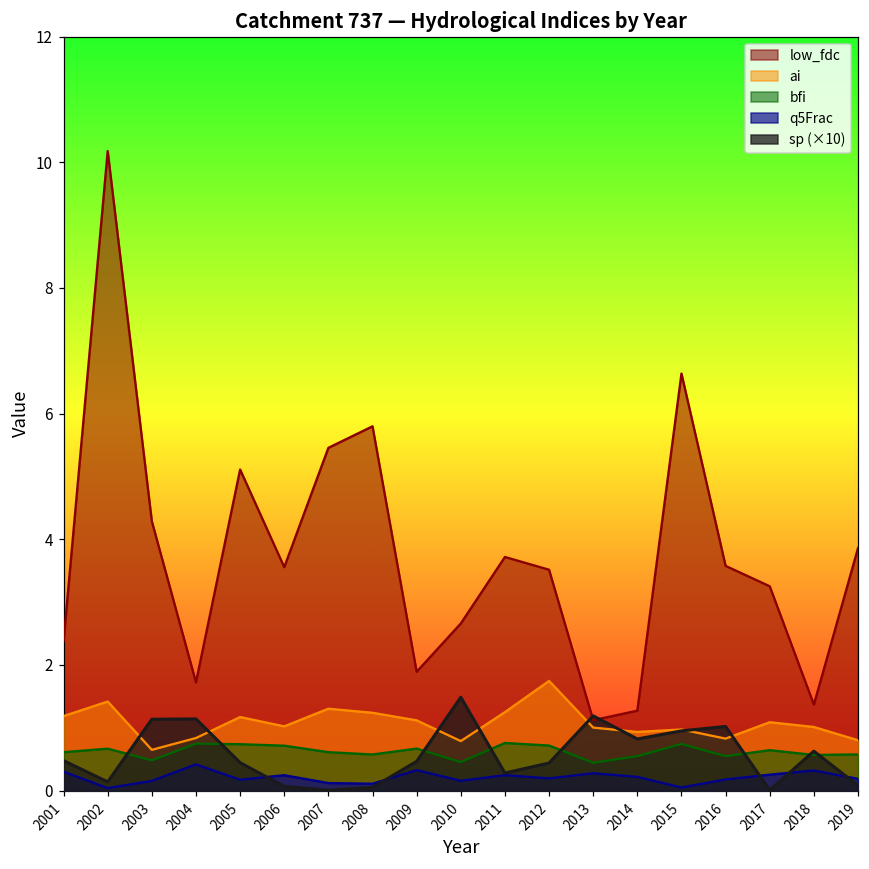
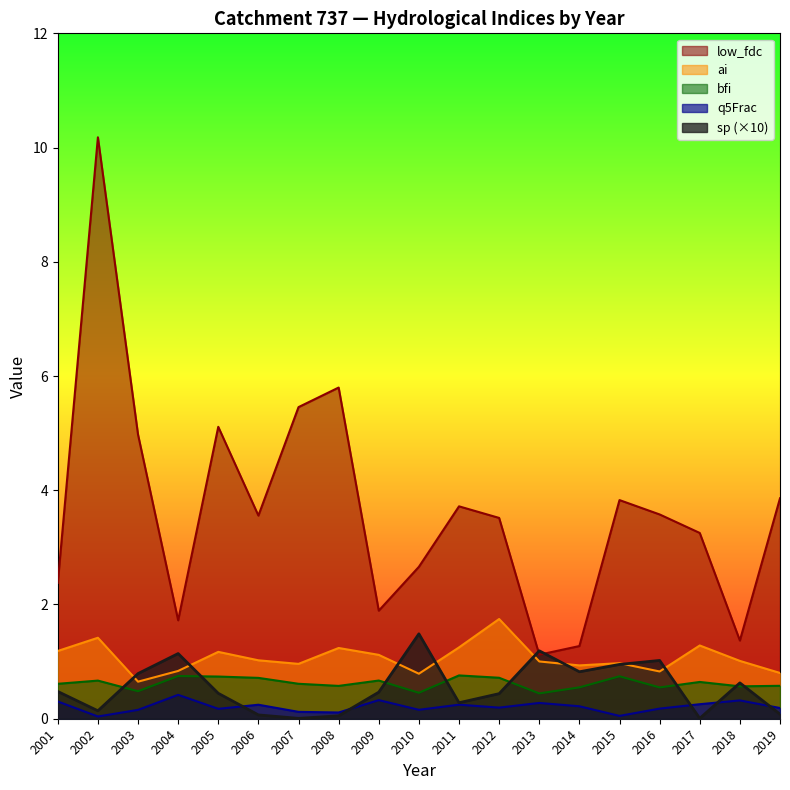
  {
    "low_fdc": {
      "2001": 2.4,
      "2002": 10.2,
-     "2003": 4.3,
+     "2003": 5.0,
      "2004": 1.7,
      "2005": 5.1,
      "2006": 3.6,
      "2007": 5.5,
      "2008": 5.8,
      "2009": 1.9,
      "2010": 2.7,
      "2011": 3.7,
      "2012": 3.5,
      "2013": 1.1,
      "2014": 1.3,
-     "2015": 6.6,
+     "2015": 3.8,
      "2016": 3.6,
      "2017": 3.3,
      "2018": 1.4,
      "2019": 3.9
    },
    "ai": {
      "2001": 1.2,
      "2002": 1.4,
      "2003": 0.6,
      "2004": 0.8,
      "2005": 1.2,
      "2006": 1.0,
-     "2007": 1.3,
+     "2007": 1.0,
      "2008": 1.2,
      "2009": 1.1,
      "2010": 0.8,
      "2011": 1.2,
      "2012": 1.7,
      "2013": 1.0,
      "2014": 0.9,
      "2016": 0.8,
-     "2017": 1.1,
+     "2017": 1.3,
      "2018": 1.0,
      "2019": 0.8
    },
    "bfi": {
      "2001": 0.6,
      "2002": 0.7,
      "2003": 0.5,
      "2004": 0.7,
      "2005": 0.7,
      "2006": 0.7,
      "2007": 0.6,
      "2008": 0.6,
      "2009": 0.7,
      "2010": 0.5,
      "2011": 0.8,
      "2012": 0.7,
      "2013": 0.4,
      "2014": 0.5,
      "2015": 0.7,
      "2016": 0.5,
      "2017": 0.6,
      "2018": 0.6,
      "2019": 0.6
    },
    "q5Frac": {
      "2001": 0.3,
      "2002": 0.0,
      "2003": 0.2,
      "2004": 0.4,
      "2005": 0.2,
      "2006": 0.2,
      "2007": 0.1,
      "2008": 0.1,
      "2009": 0.3,
      "2010": 0.2,
      "2012": 0.2,
      "2013": 0.3,
      "2014": 0.2,
      "2015": 0.0,
      "2016": 0.2,
      "2017": 0.3,
      "2018": 0.3,
      "2019": 0.2
    },
    "sp (×10)": {
      "2001": 0.5,
      "2002": 0.1,
-     "2003": 1.1,
+     "2003": 0.8,
      "2004": 1.1,
      "2005": 0.4,
      "2006": 0.1,
      "2007": 0.0,
      "2008": 0.1,
      "2009": 0.5,
      "2010": 1.5,
      "2012": 0.4,
      "2013": 1.2,
      "2014": 0.8,
      "2016": 1.0,
      "2017": 0.0,
      "2018": 0.6,
      "2019": 0.1
    }
  }
